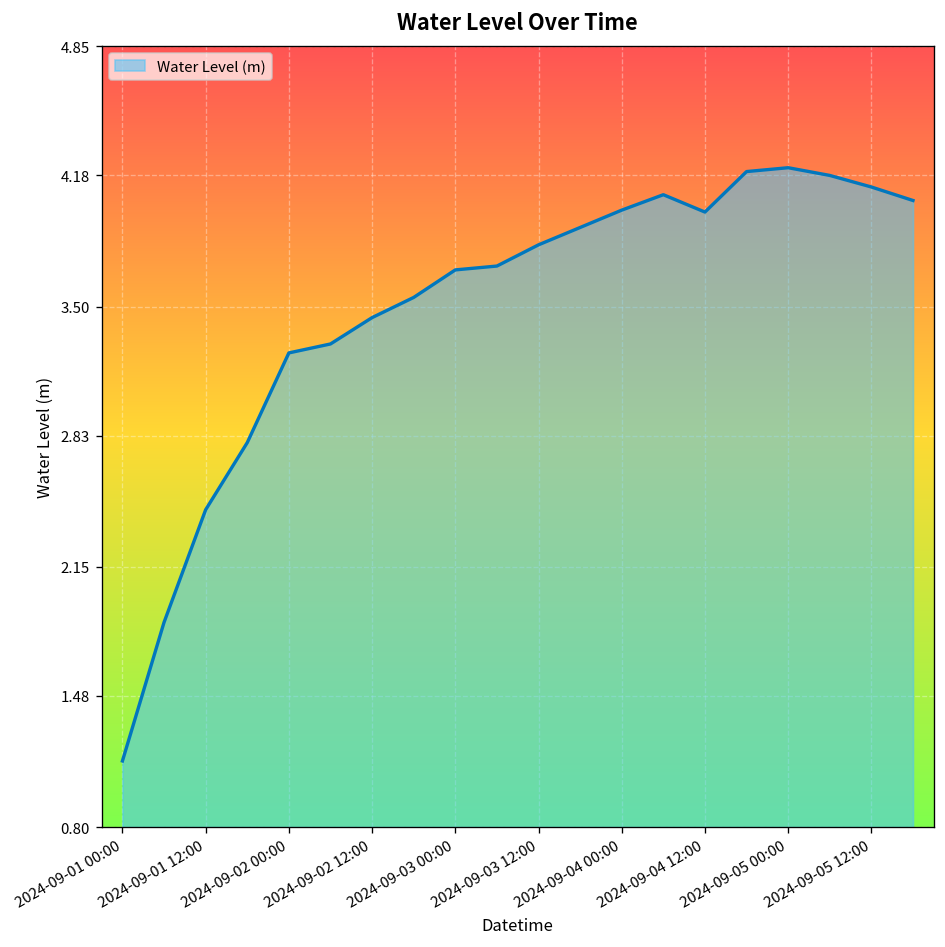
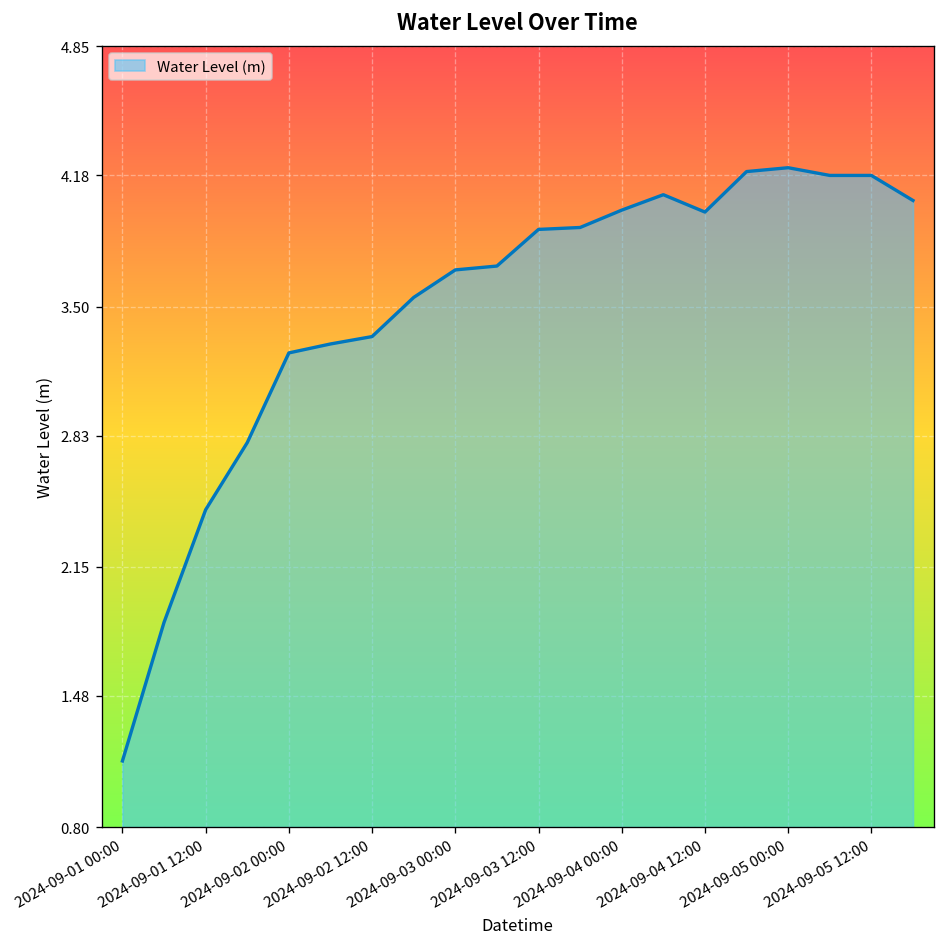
  {
    "2024-09-01 00:00": 1.14,
    "2024-09-01 12:00": 2.45,
    "2024-09-02 00:00": 3.26,
-   "2024-09-02 12:00": 3.44,
+   "2024-09-02 12:00": 3.34,
    "2024-09-03 00:00": 3.69,
-   "2024-09-03 12:00": 3.82,
+   "2024-09-03 12:00": 3.90,
    "2024-09-04 00:00": 4.00,
    "2024-09-04 12:00": 3.99,
    "2024-09-05 00:00": 4.22,
-   "2024-09-05 12:00": 4.12
+   "2024-09-05 12:00": 4.18
  }
